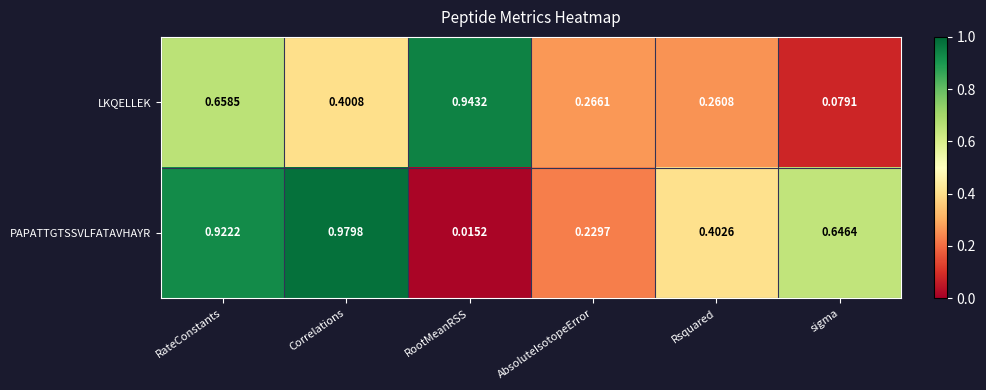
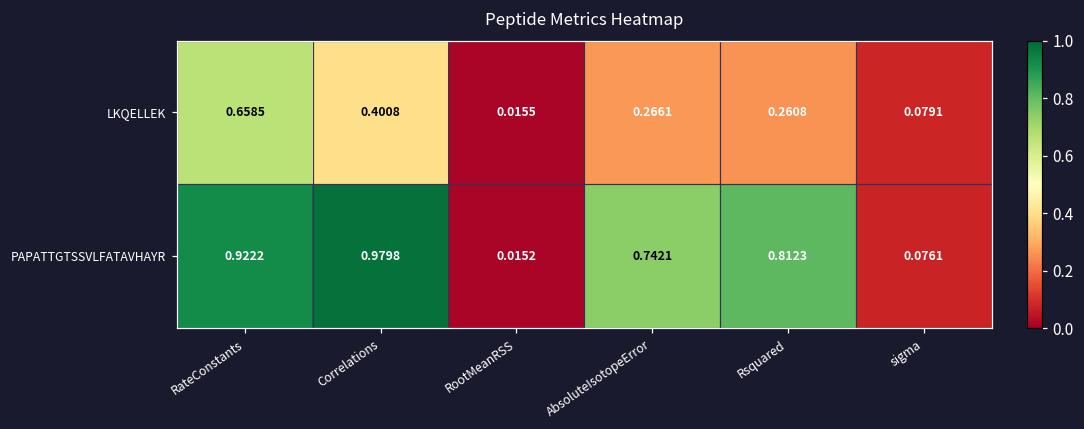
  {
    "LKQELLEK": {
      "RateConstants": 0.6585,
      "Correlations": 0.4008,
-     "RootMeanRSS": 0.9432,
+     "RootMeanRSS": 0.0155,
      "AbsoluteIsotopeError": 0.2661,
      "Rsquared": 0.2608,
      "sigma": 0.0791
    },
    "PAPATTGTSSVLFATAVHAYR": {
      "RateConstants": 0.9222,
      "Correlations": 0.9798,
      "RootMeanRSS": 0.0152,
-     "AbsoluteIsotopeError": 0.2297,
-     "Rsquared": 0.4026,
-     "sigma": 0.6464
+     "AbsoluteIsotopeError": 0.7421,
+     "Rsquared": 0.8123,
+     "sigma": 0.0761
    }
  }
